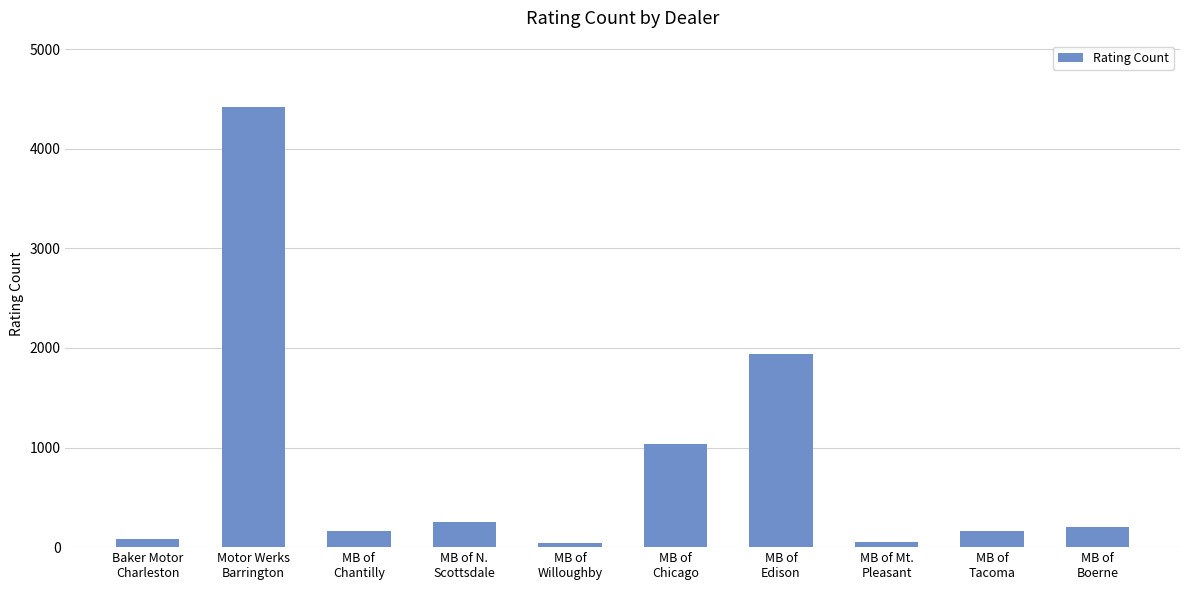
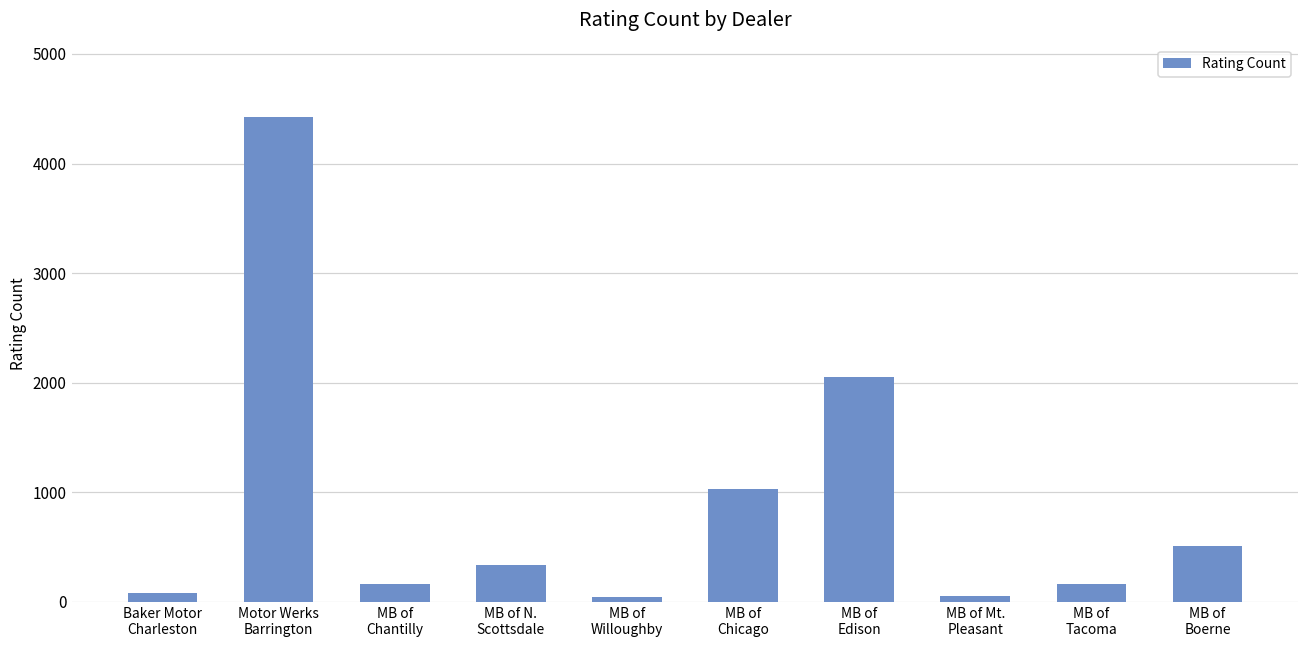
  {
    "Baker Motor Charleston": 100,
    "Motor Werks Barrington": 4400,
    "MB of Chantilly": 200,
-   "MB of N. Scottsdale": 200,
+   "MB of N. Scottsdale": 300,
    "MB of Willoughby": 0,
    "MB of Chicago": 1000,
-   "MB of Edison": 1900,
+   "MB of Edison": 2100,
    "MB of Mt. Pleasant": 100,
    "MB of Tacoma": 200,
-   "MB of Boerne": 200
+   "MB of Boerne": 500
  }
